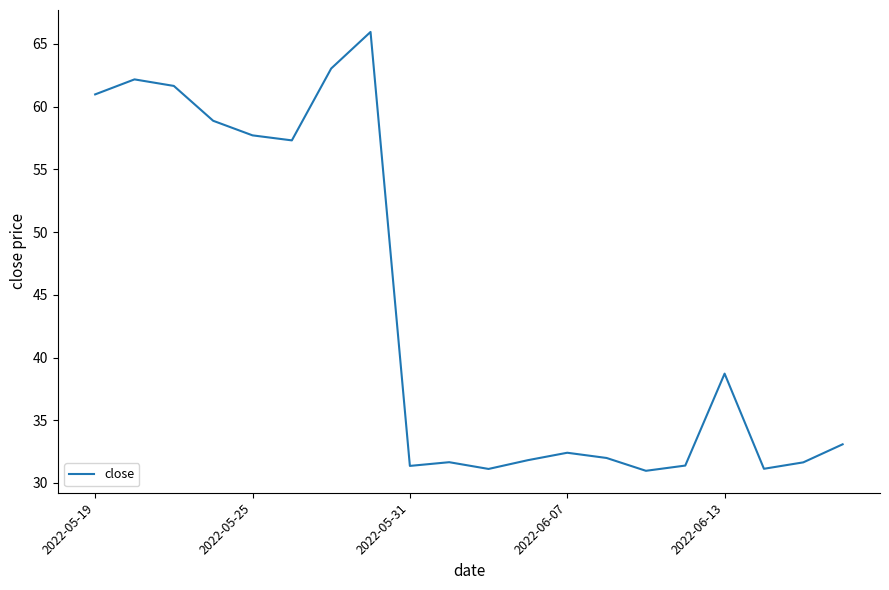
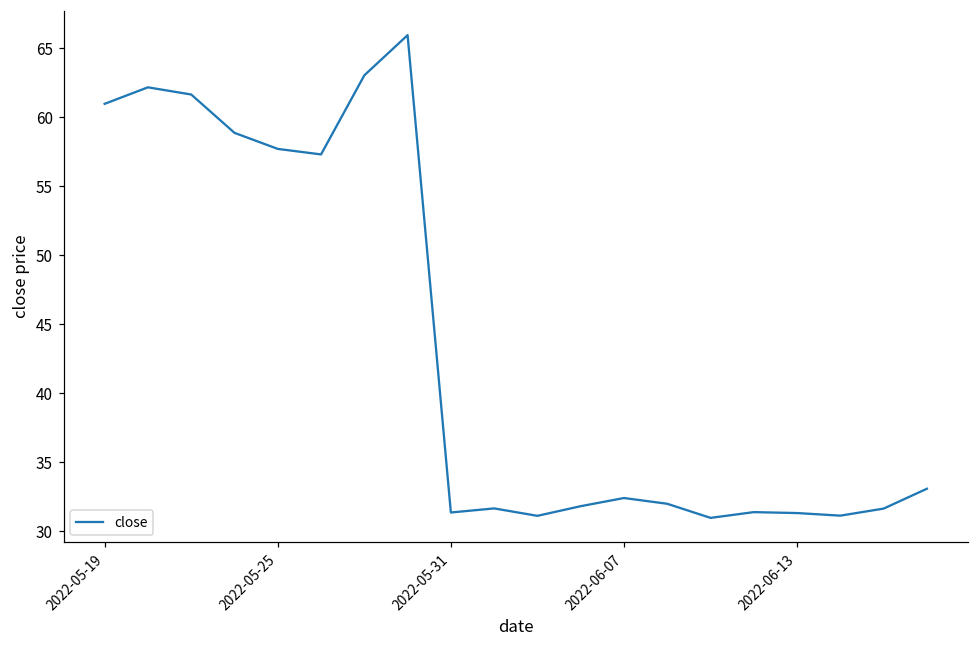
  {
    "2022-05-19": 61.0,
    "2022-05-25": 57.7,
    "2022-05-31": 31.4,
    "2022-06-07": 32.4,
-   "2022-06-13": 38.7
+   "2022-06-13": 31.3
  }
